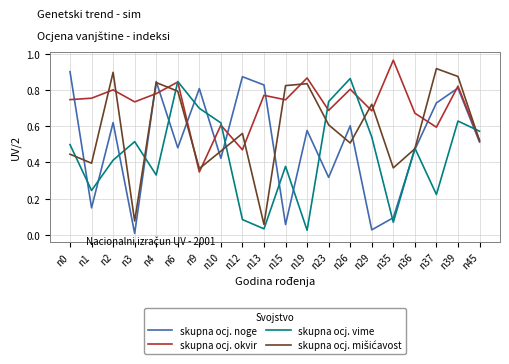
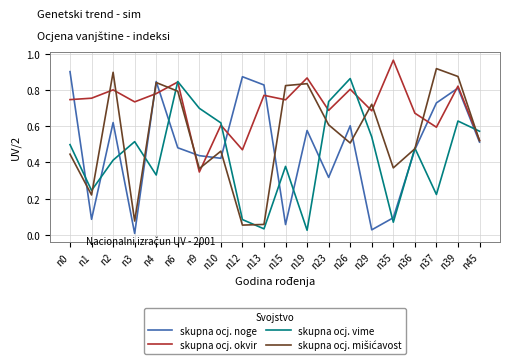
  {
    "skupna ocj. noge": {
      "n0": 0.90,
-     "n1": 0.15,
+     "n1": 0.09,
      "n2": 0.62,
      "n3": 0.01,
      "n6": 0.48,
-     "n9": 0.81,
+     "n9": 0.44,
      "n10": 0.42,
      "n12": 0.87,
      "n13": 0.83,
      "n15": 0.06,
      "n19": 0.58,
      "n23": 0.32,
      "n26": 0.60,
      "n29": 0.03,
      "n35": 0.09,
      "n37": 0.73
    },
    "skupna ocj. okvir": {
      "n0": 0.75,
      "n1": 0.75,
      "n2": 0.80,
      "n3": 0.73,
      "n4": 0.78,
      "n9": 0.35,
      "n12": 0.47,
      "n13": 0.77,
      "n15": 0.75,
      "n19": 0.87,
      "n23": 0.69,
      "n26": 0.80,
      "n29": 0.68,
      "n35": 0.96,
      "n36": 0.67,
      "n37": 0.59
    },
    "skupna ocj. vime": {
      "n0": 0.50,
      "n1": 0.24,
      "n2": 0.41,
      "n3": 0.51,
      "n4": 0.33,
      "n9": 0.70,
      "n12": 0.08,
      "n13": 0.03,
      "n15": 0.38,
      "n19": 0.03,
      "n23": 0.74,
      "n26": 0.86,
      "n29": 0.54,
      "n35": 0.07,
      "n37": 0.22,
      "n39": 0.63,
      "n45": 0.57
    },
    "skupna ocj. mišićavost": {
      "n0": 0.45,
-     "n1": 0.40,
+     "n1": 0.22,
      "n2": 0.90,
      "n3": 0.08,
      "n6": 0.79,
      "n9": 0.37,
      "n10": 0.46,
-     "n12": 0.56,
+     "n12": 0.05,
      "n13": 0.06,
      "n15": 0.82,
      "n19": 0.83,
      "n23": 0.61,
      "n26": 0.51,
      "n29": 0.72,
      "n35": 0.37,
      "n37": 0.92,
      "n39": 0.87
    }
  }
